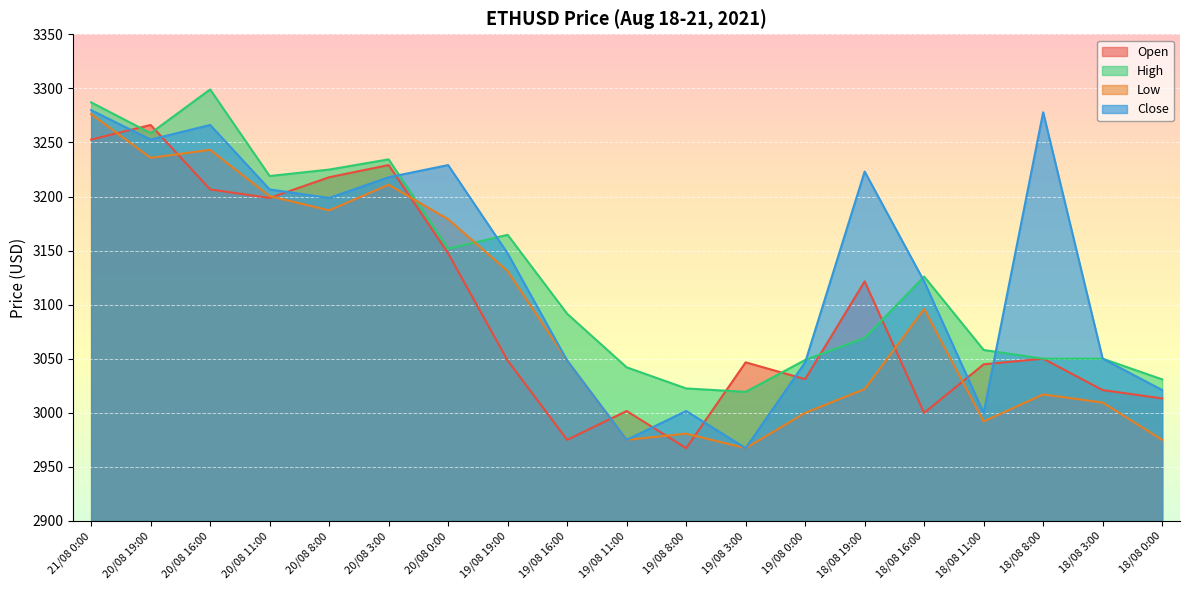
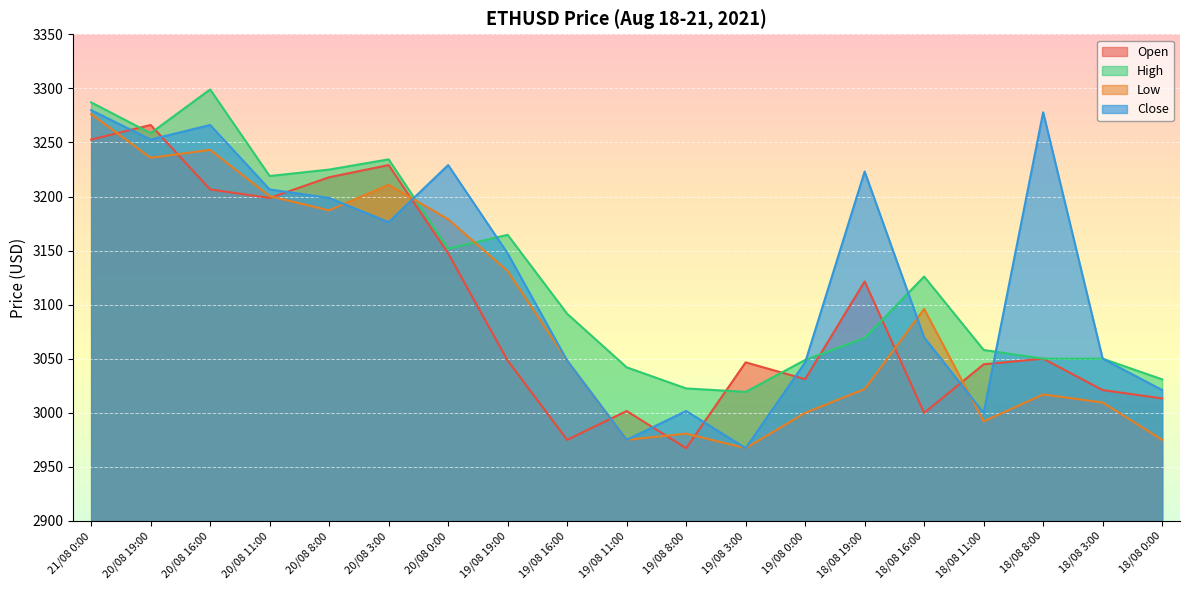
  {
    "High": {
      "21/08 0:00": 3287,
      "20/08 19:00": 3259,
      "20/08 16:00": 3299,
      "20/08 11:00": 3219,
      "20/08 8:00": 3225,
      "20/08 3:00": 3234,
      "20/08 0:00": 3152,
      "19/08 19:00": 3165,
      "19/08 16:00": 3092,
      "19/08 11:00": 3042,
      "19/08 8:00": 3023,
      "19/08 3:00": 3019,
      "18/08 19:00": 3069,
      "18/08 16:00": 3126,
      "18/08 11:00": 3058,
      "18/08 0:00": 3031
    },
    "Close": {
      "21/08 0:00": 3280,
      "20/08 19:00": 3253,
      "20/08 16:00": 3266,
      "20/08 11:00": 3207,
      "20/08 8:00": 3199,
-     "20/08 3:00": 3218,
+     "20/08 3:00": 3176,
      "20/08 0:00": 3229,
      "19/08 19:00": 3147,
      "19/08 8:00": 3002,
      "18/08 19:00": 3223,
-     "18/08 16:00": 3122,
+     "18/08 16:00": 3070,
      "18/08 11:00": 3000,
      "18/08 8:00": 3278,
      "18/08 0:00": 3021
    }
  }
